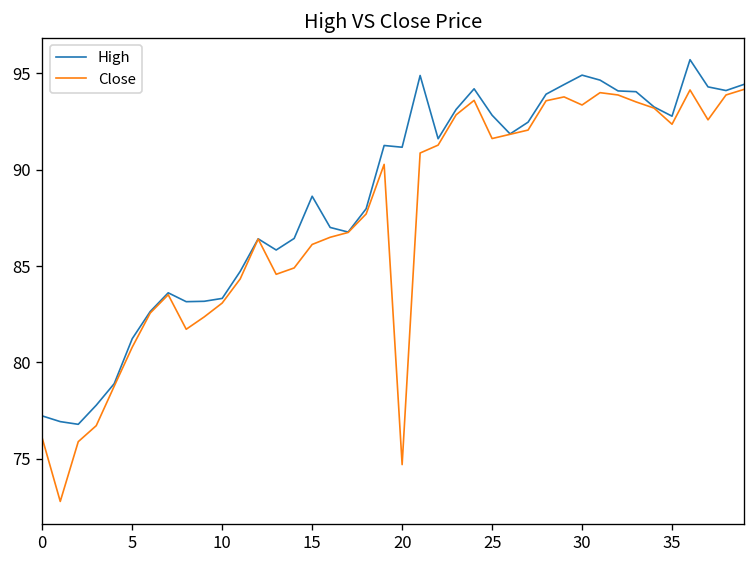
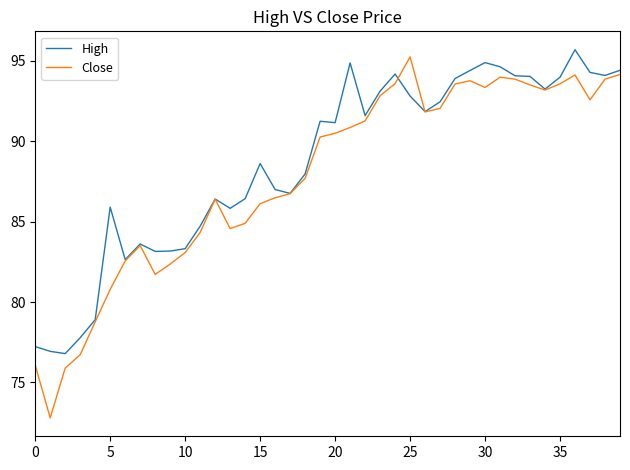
  {
    "High": {
      "0": 77.2,
-     "5": 81.2,
+     "5": 85.9,
      "10": 83.3,
      "15": 88.6,
      "20": 91.2,
      "25": 92.8,
      "30": 94.9,
-     "35": 92.8
+     "35": 94.0
    },
    "Close": {
      "0": 76.1,
      "5": 80.8,
      "10": 83.1,
      "15": 86.1,
-     "20": 74.7,
-     "25": 91.6,
+     "20": 90.5,
+     "25": 95.3,
      "30": 93.3,
-     "35": 92.4
+     "35": 93.6
    }
  }
